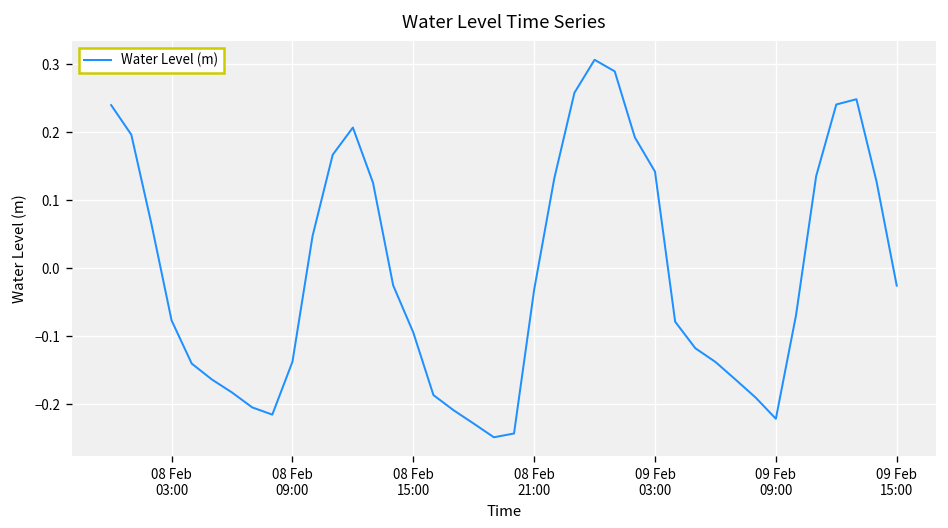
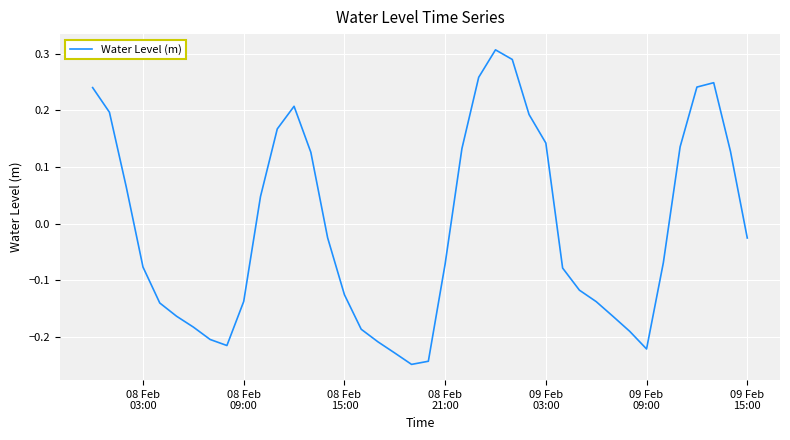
  {
    "08 Feb 03:00": -0.08,
    "08 Feb 09:00": -0.14,
-   "08 Feb 15:00": -0.09,
-   "08 Feb 21:00": -0.03,
+   "08 Feb 15:00": -0.13,
+   "08 Feb 21:00": -0.07,
    "09 Feb 03:00": 0.14,
    "09 Feb 09:00": -0.22,
    "09 Feb 15:00": -0.03
  }
